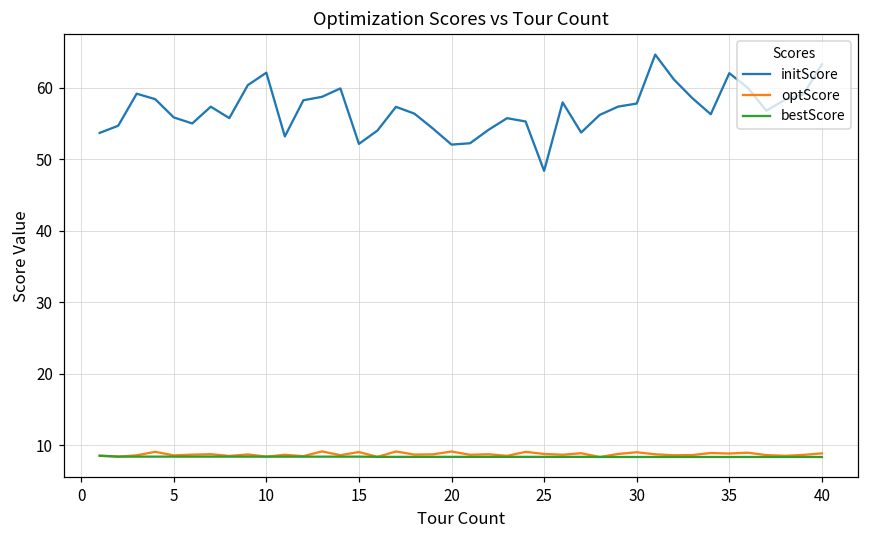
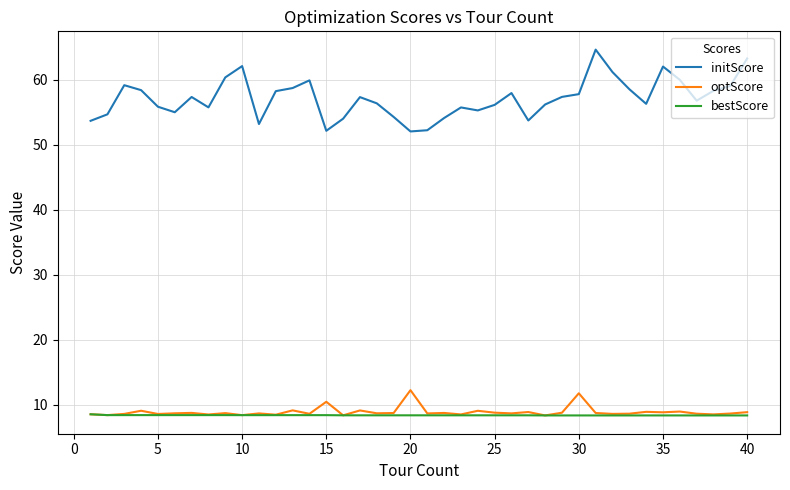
  {
    "initScore": {
      "5": 56,
      "10": 62,
      "15": 52,
      "20": 52,
-     "25": 48,
+     "25": 56,
      "30": 58,
      "35": 62
    },
    "optScore": {
-     "15": 9,
-     "20": 9,
+     "15": 10,
+     "20": 12,
      "25": 9,
-     "30": 9,
+     "30": 12,
      "35": 9,
      "40": 9
    },
    "bestScore": {
      "15": 8,
      "20": 8,
      "25": 8,
      "30": 8,
      "35": 8,
      "40": 8
    }
  }
